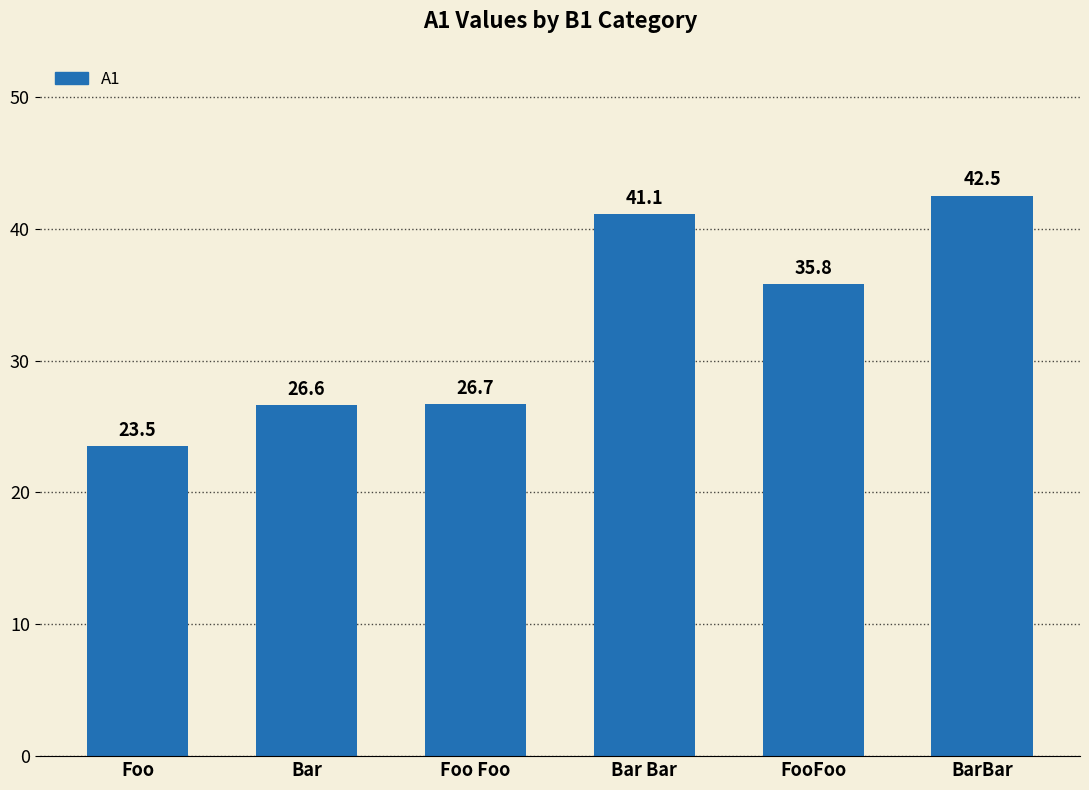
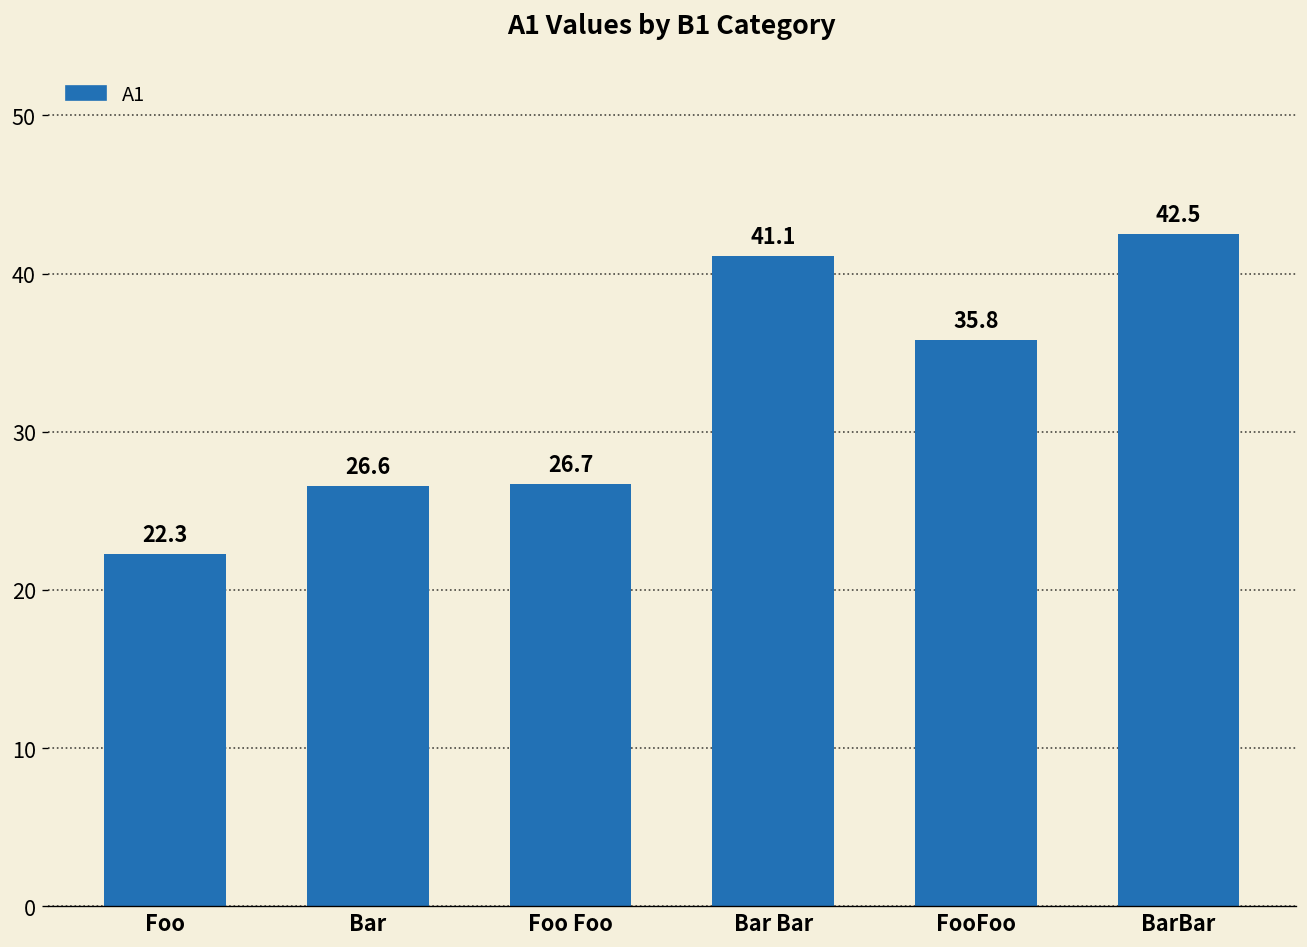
  {
-   "Foo": 23.5,
+   "Foo": 22.3,
    "Bar": 26.6,
    "Foo Foo": 26.7,
    "Bar Bar": 41.1,
    "FooFoo": 35.8,
    "BarBar": 42.5
  }
